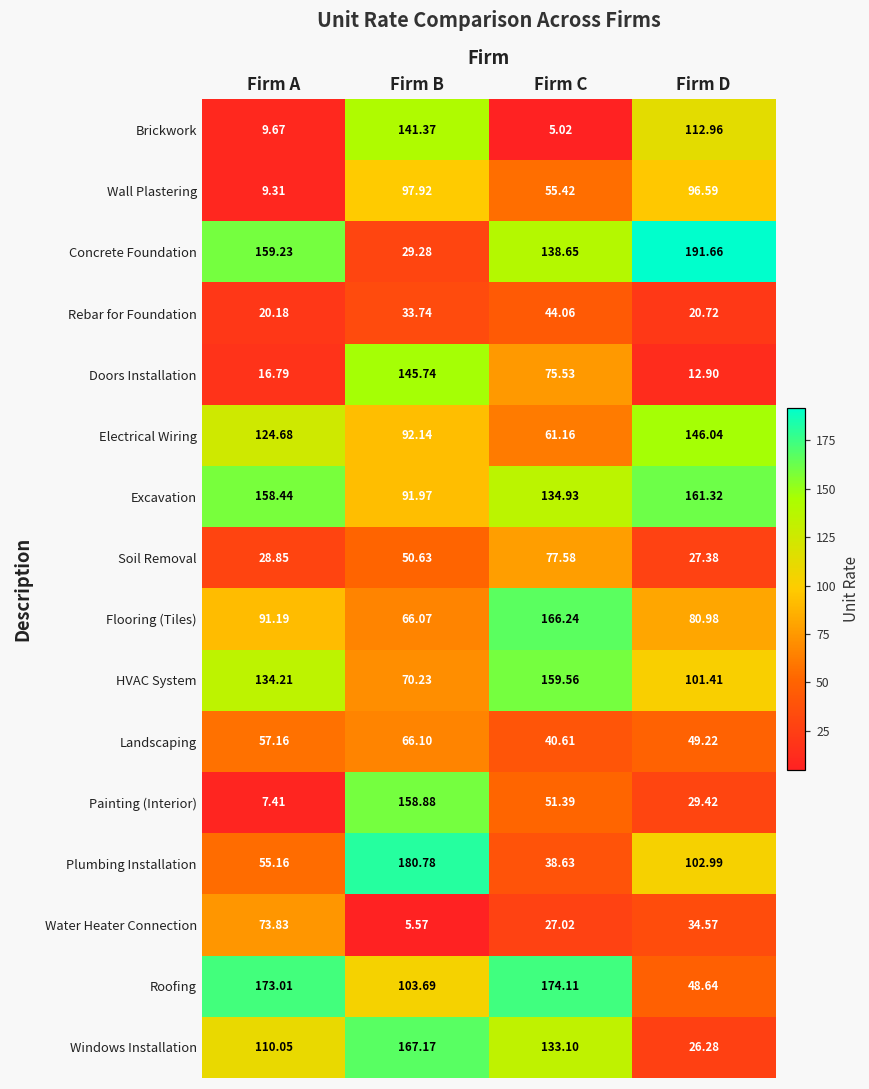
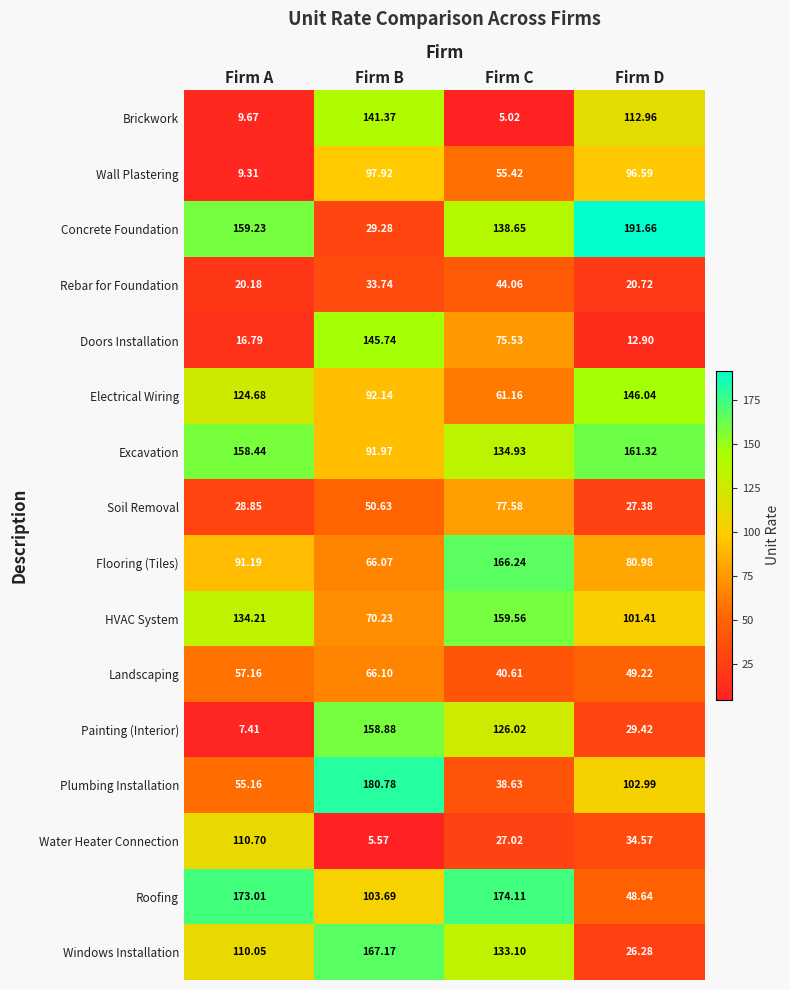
  {
    "Brickwork": {
      "Firm A": 9.67,
      "Firm B": 141.37,
      "Firm C": 5.02,
      "Firm D": 112.96
    },
    "Wall Plastering": {
      "Firm A": 9.31,
      "Firm B": 97.92,
      "Firm C": 55.42,
      "Firm D": 96.59
    },
    "Concrete Foundation": {
      "Firm A": 159.23,
      "Firm B": 29.28,
      "Firm C": 138.65,
      "Firm D": 191.66
    },
    "Rebar for Foundation": {
      "Firm A": 20.18,
      "Firm B": 33.74,
      "Firm C": 44.06,
      "Firm D": 20.72
    },
    "Doors Installation": {
      "Firm A": 16.79,
      "Firm B": 145.74,
      "Firm C": 75.53,
      "Firm D": 12.90
    },
    "Electrical Wiring": {
      "Firm A": 124.68,
      "Firm B": 92.14,
      "Firm C": 61.16,
      "Firm D": 146.04
    },
    "Excavation": {
      "Firm A": 158.44,
      "Firm B": 91.97,
      "Firm C": 134.93,
      "Firm D": 161.32
    },
    "Soil Removal": {
      "Firm A": 28.85,
      "Firm B": 50.63,
      "Firm C": 77.58,
      "Firm D": 27.38
    },
    "Flooring (Tiles)": {
      "Firm A": 91.19,
      "Firm B": 66.07,
      "Firm C": 166.24,
      "Firm D": 80.98
    },
    "HVAC System": {
      "Firm A": 134.21,
      "Firm B": 70.23,
      "Firm C": 159.56,
      "Firm D": 101.41
    },
    "Landscaping": {
      "Firm A": 57.16,
      "Firm B": 66.10,
      "Firm C": 40.61,
      "Firm D": 49.22
    },
    "Painting (Interior)": {
      "Firm A": 7.41,
      "Firm B": 158.88,
-     "Firm C": 51.39,
+     "Firm C": 126.02,
      "Firm D": 29.42
    },
    "Plumbing Installation": {
      "Firm A": 55.16,
      "Firm B": 180.78,
      "Firm C": 38.63,
      "Firm D": 102.99
    },
    "Water Heater Connection": {
-     "Firm A": 73.83,
+     "Firm A": 110.70,
      "Firm B": 5.57,
      "Firm C": 27.02,
      "Firm D": 34.57
    },
    "Roofing": {
      "Firm A": 173.01,
      "Firm B": 103.69,
      "Firm C": 174.11,
      "Firm D": 48.64
    },
    "Windows Installation": {
      "Firm A": 110.05,
      "Firm B": 167.17,
      "Firm C": 133.10,
      "Firm D": 26.28
    }
  }
